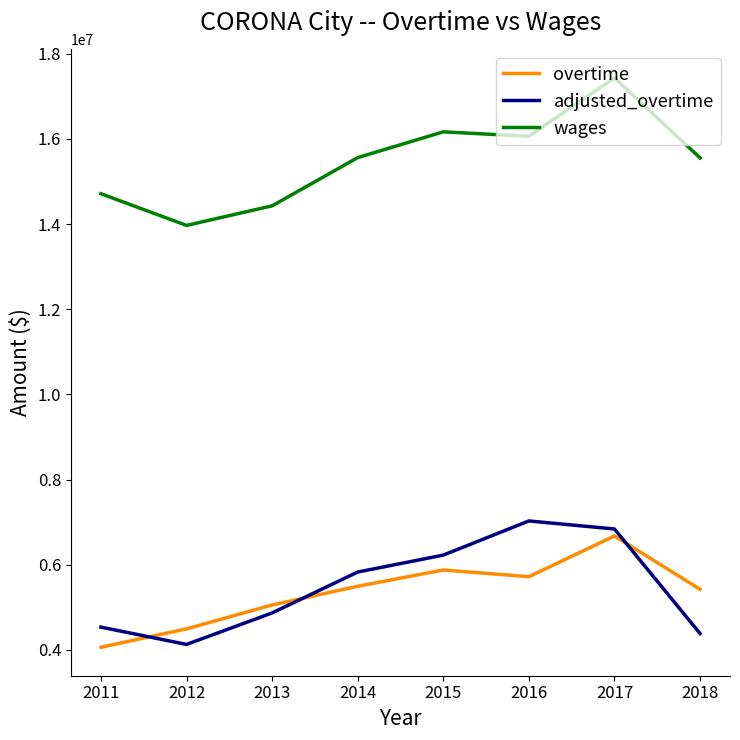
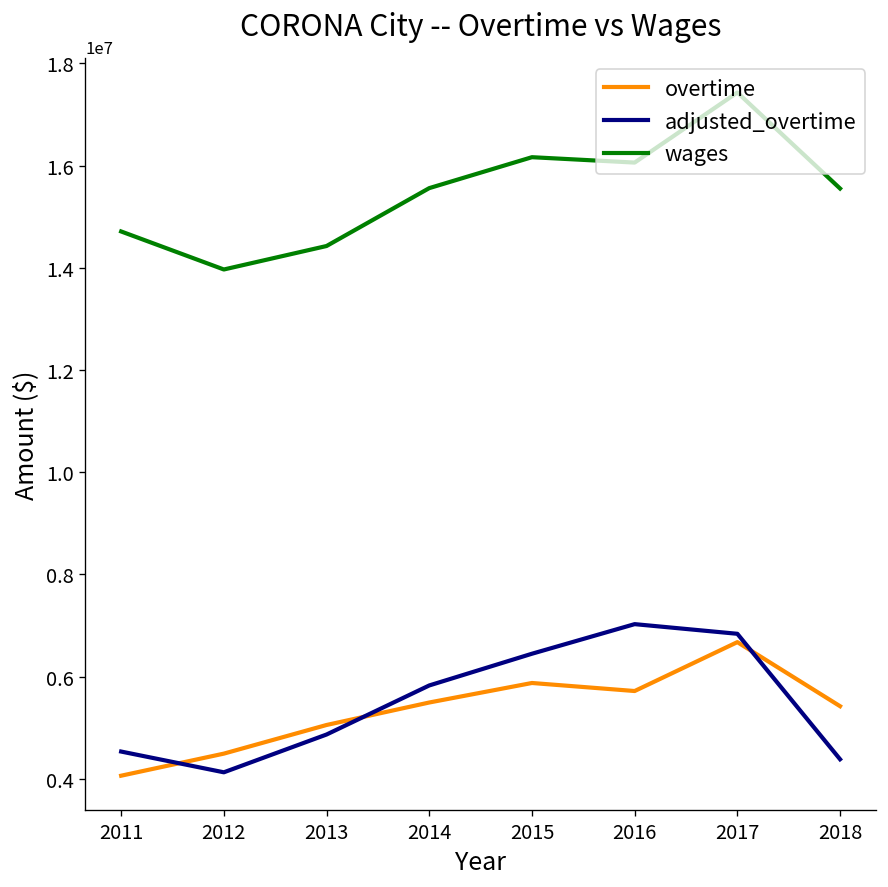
  {
    "overtime": {
      "2011": 4100000,
      "2012": 4500000,
      "2013": 5100000,
      "2014": 5500000,
      "2015": 5900000,
      "2016": 5700000,
      "2017": 6700000,
      "2018": 5400000
    },
    "adjusted_overtime": {
      "2011": 4500000,
      "2012": 4100000,
      "2013": 4900000,
      "2014": 5800000,
-     "2015": 6200000,
+     "2015": 6400000,
      "2016": 7000000,
      "2017": 6800000,
      "2018": 4400000
    },
    "wages": {
      "2011": 14700000,
      "2012": 14000000,
      "2013": 14400000,
      "2014": 15600000,
      "2015": 16200000,
      "2018": 15600000
    }
  }
